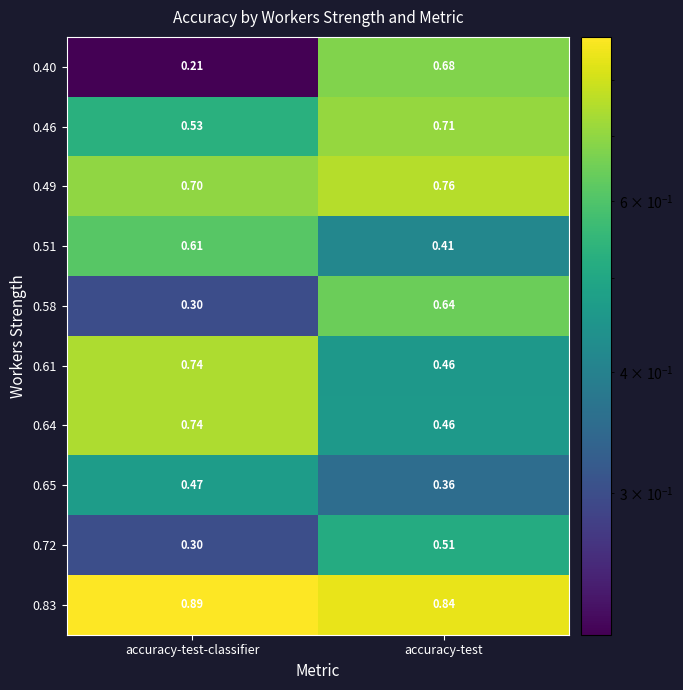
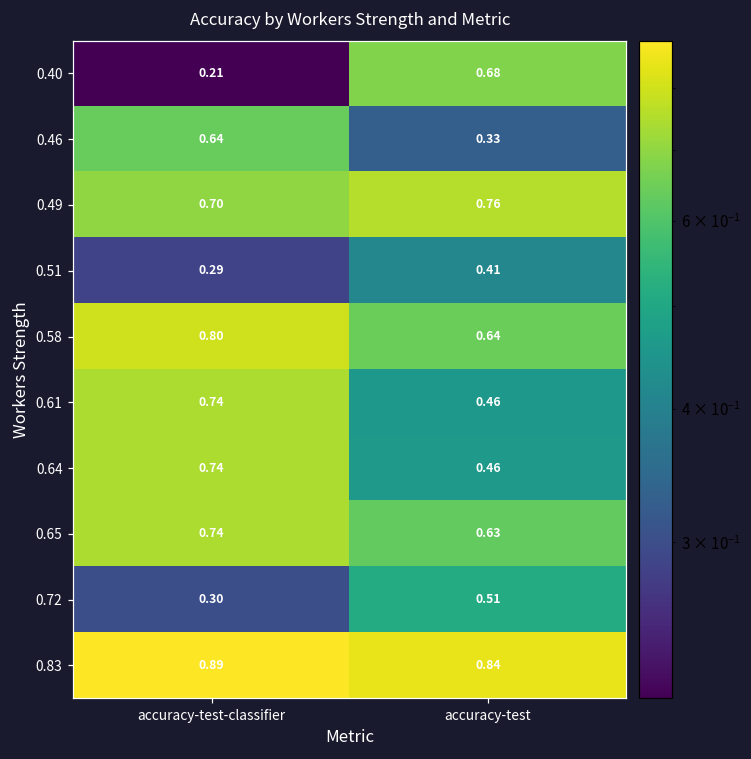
  {
    "0.40": {
      "accuracy-test-classifier": 0.21,
      "accuracy-test": 0.68
    },
    "0.46": {
-     "accuracy-test-classifier": 0.53,
-     "accuracy-test": 0.71
+     "accuracy-test-classifier": 0.64,
+     "accuracy-test": 0.33
    },
    "0.49": {
      "accuracy-test-classifier": 0.70,
      "accuracy-test": 0.76
    },
    "0.51": {
-     "accuracy-test-classifier": 0.61,
+     "accuracy-test-classifier": 0.29,
      "accuracy-test": 0.41
    },
    "0.58": {
-     "accuracy-test-classifier": 0.30,
+     "accuracy-test-classifier": 0.80,
      "accuracy-test": 0.64
    },
    "0.61": {
      "accuracy-test-classifier": 0.74,
      "accuracy-test": 0.46
    },
    "0.64": {
      "accuracy-test-classifier": 0.74,
      "accuracy-test": 0.46
    },
    "0.65": {
-     "accuracy-test-classifier": 0.47,
-     "accuracy-test": 0.36
+     "accuracy-test-classifier": 0.74,
+     "accuracy-test": 0.63
    },
    "0.72": {
      "accuracy-test-classifier": 0.30,
      "accuracy-test": 0.51
    },
    "0.83": {
      "accuracy-test-classifier": 0.89,
      "accuracy-test": 0.84
    }
  }
